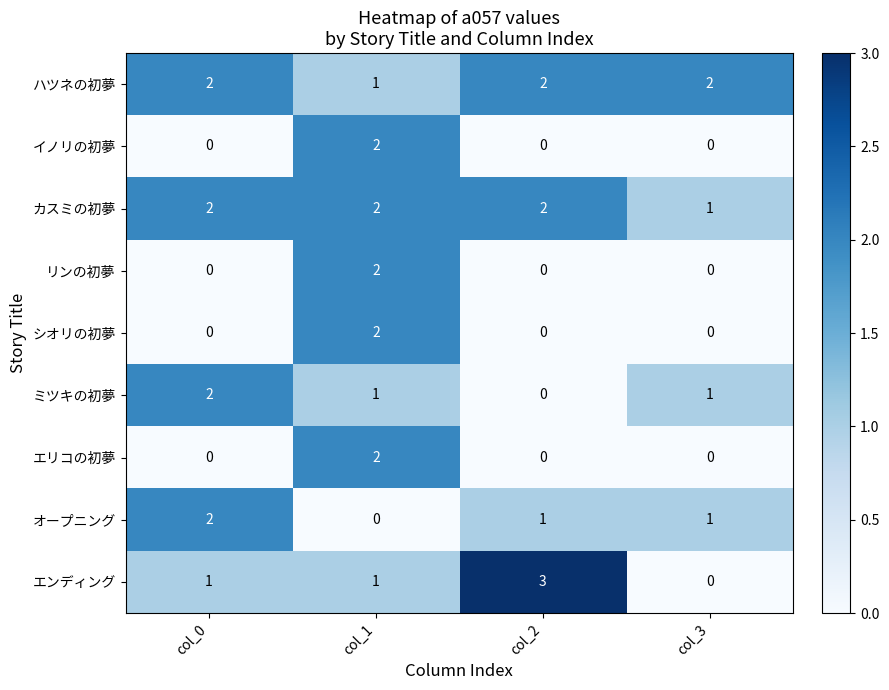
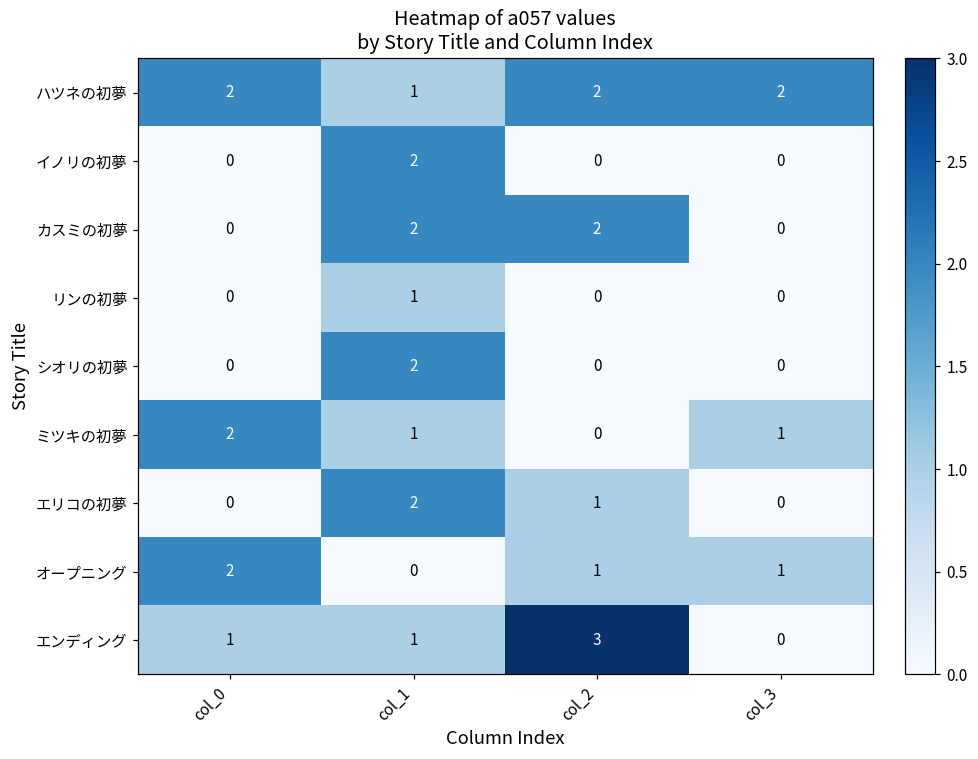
  {
    "ハツネの初夢": {
      "col_0": 2,
      "col_1": 1,
      "col_2": 2,
      "col_3": 2
    },
    "イノリの初夢": {
      "col_0": 0,
      "col_1": 2,
      "col_2": 0,
      "col_3": 0
    },
    "カスミの初夢": {
-     "col_0": 2,
+     "col_0": 0,
      "col_1": 2,
      "col_2": 2,
-     "col_3": 1
+     "col_3": 0
    },
    "リンの初夢": {
      "col_0": 0,
-     "col_1": 2,
+     "col_1": 1,
      "col_2": 0,
      "col_3": 0
    },
    "シオリの初夢": {
      "col_0": 0,
      "col_1": 2,
      "col_2": 0,
      "col_3": 0
    },
    "ミツキの初夢": {
      "col_0": 2,
      "col_1": 1,
      "col_2": 0,
      "col_3": 1
    },
    "エリコの初夢": {
      "col_0": 0,
      "col_1": 2,
-     "col_2": 0,
+     "col_2": 1,
      "col_3": 0
    },
    "オープニング": {
      "col_0": 2,
      "col_1": 0,
      "col_2": 1,
      "col_3": 1
    },
    "エンディング": {
      "col_0": 1,
      "col_1": 1,
      "col_2": 3,
      "col_3": 0
    }
  }
